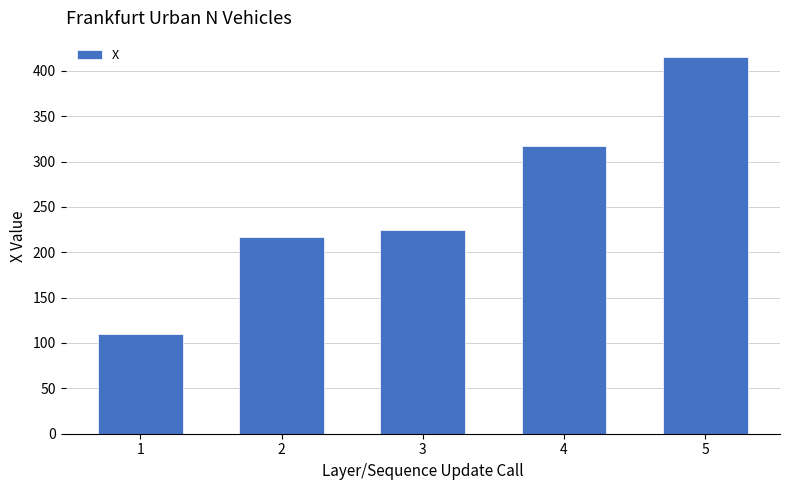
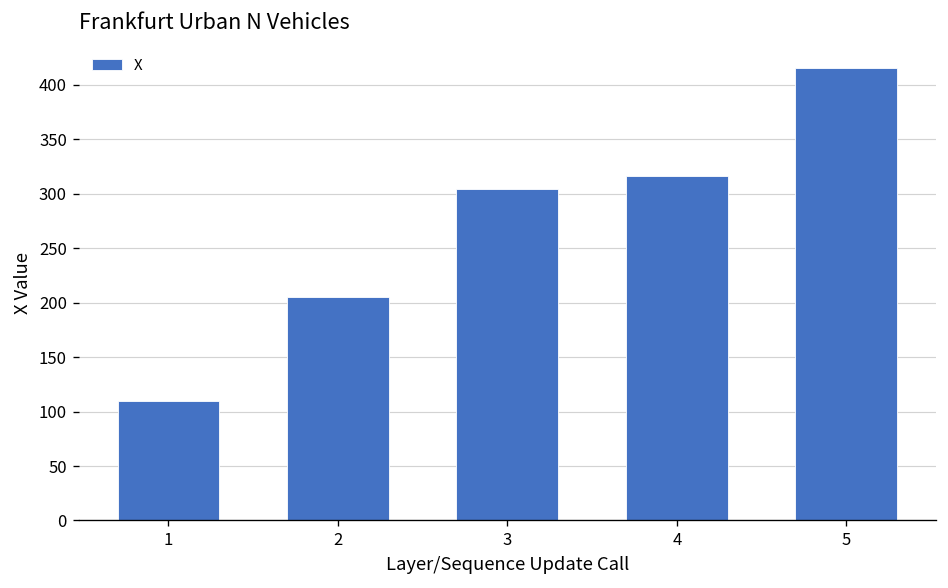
  {
    "1": 110,
-   "2": 220,
-   "3": 220,
+   "2": 210,
+   "3": 300,
    "4": 320,
    "5": 420
  }
